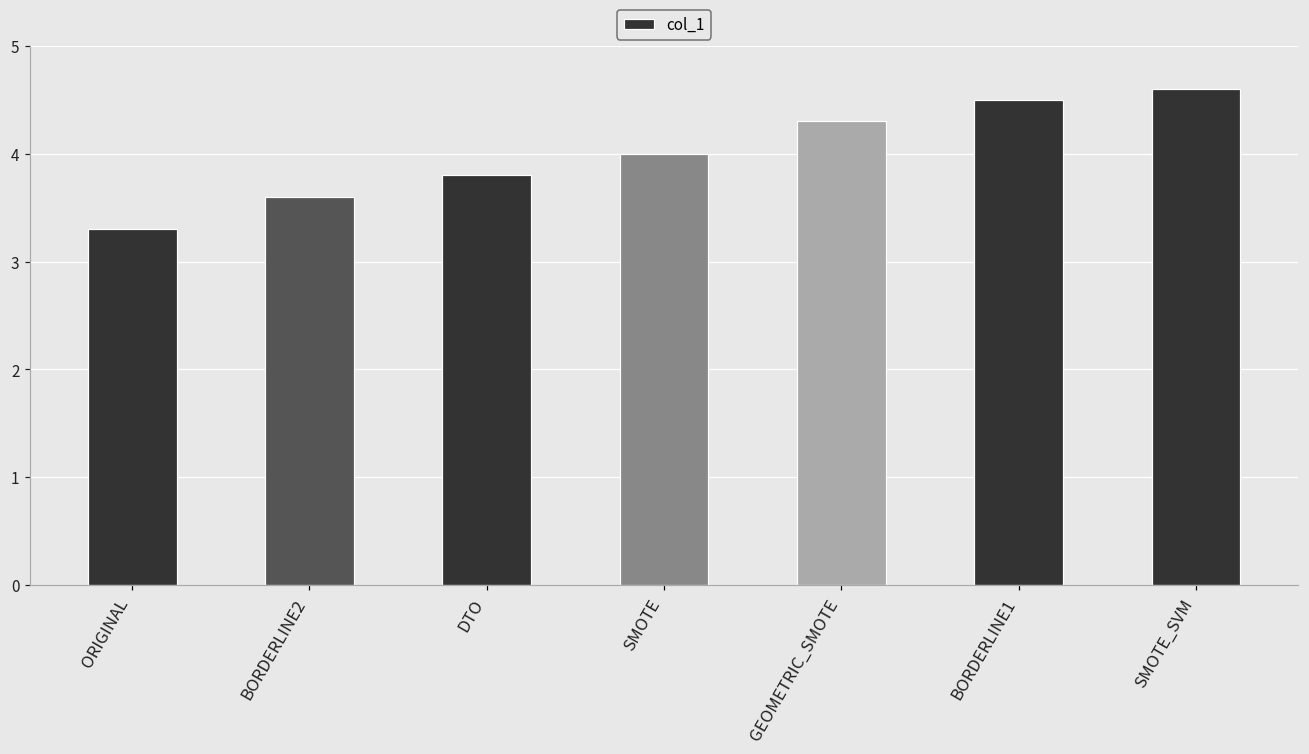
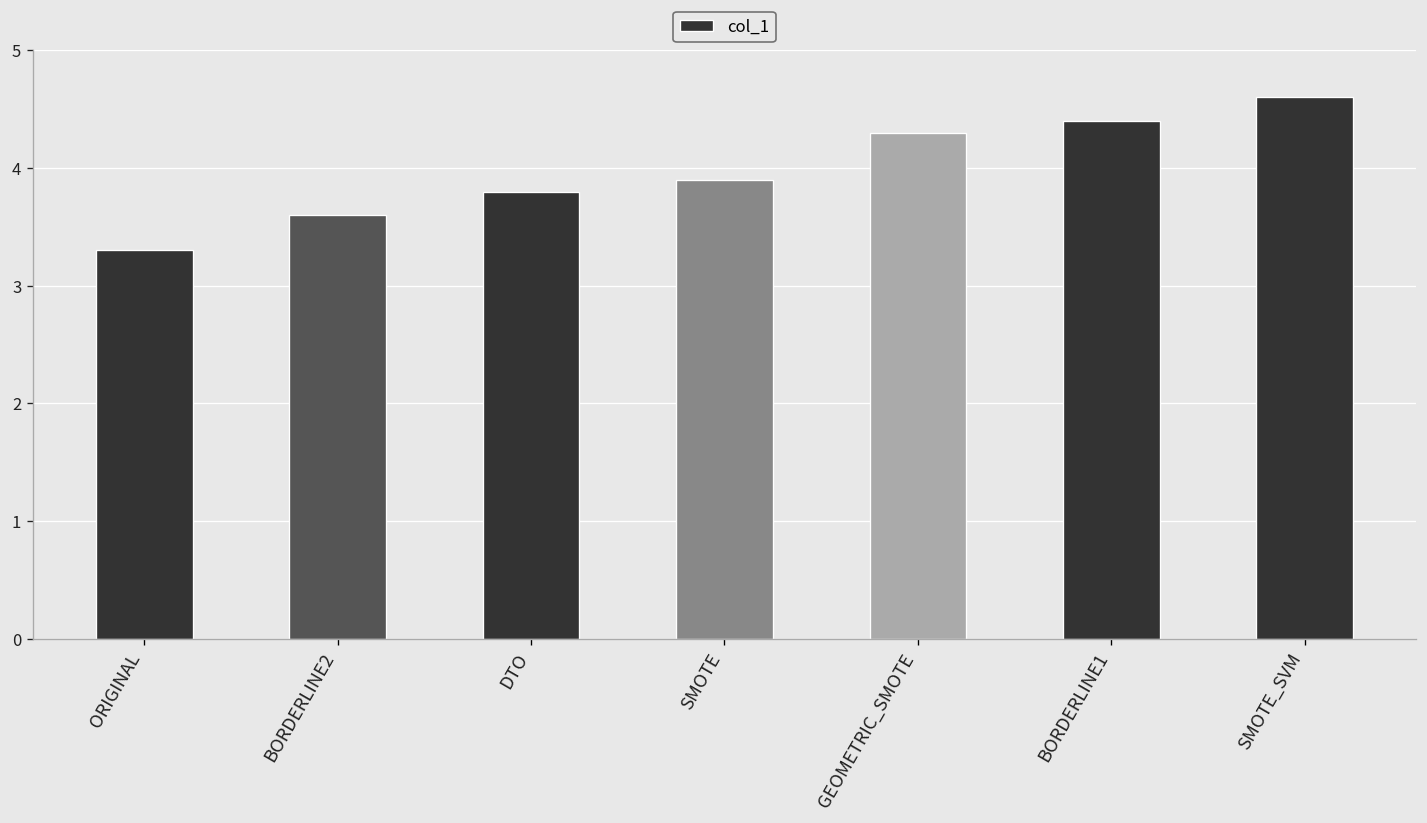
  {
    "ORIGINAL": 3.3,
    "BORDERLINE2": 3.6,
    "DTO": 3.8,
-   "SMOTE": 4.0,
+   "SMOTE": 3.9,
    "GEOMETRIC_SMOTE": 4.3,
-   "BORDERLINE1": 4.5,
+   "BORDERLINE1": 4.4,
    "SMOTE_SVM": 4.6
  }
